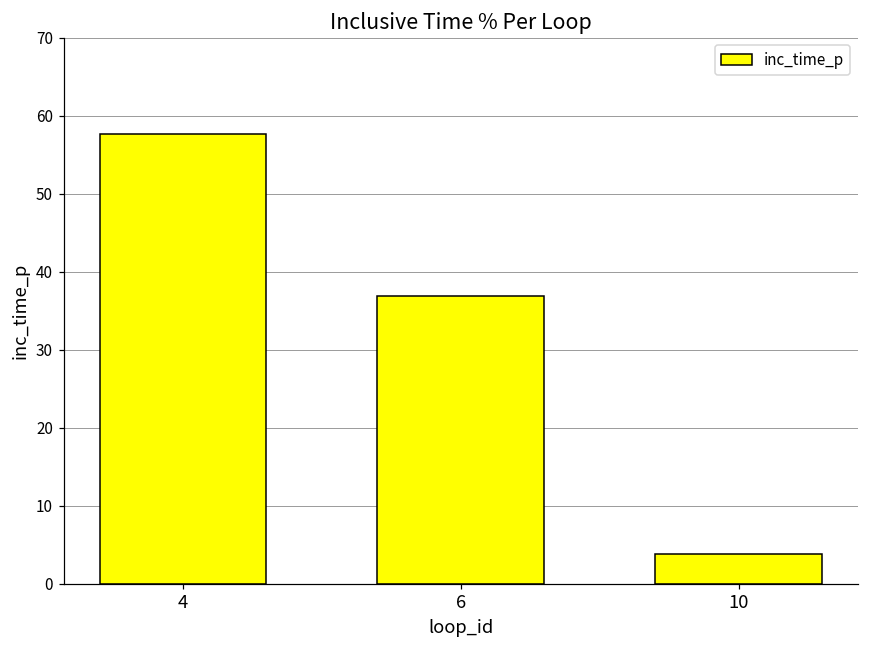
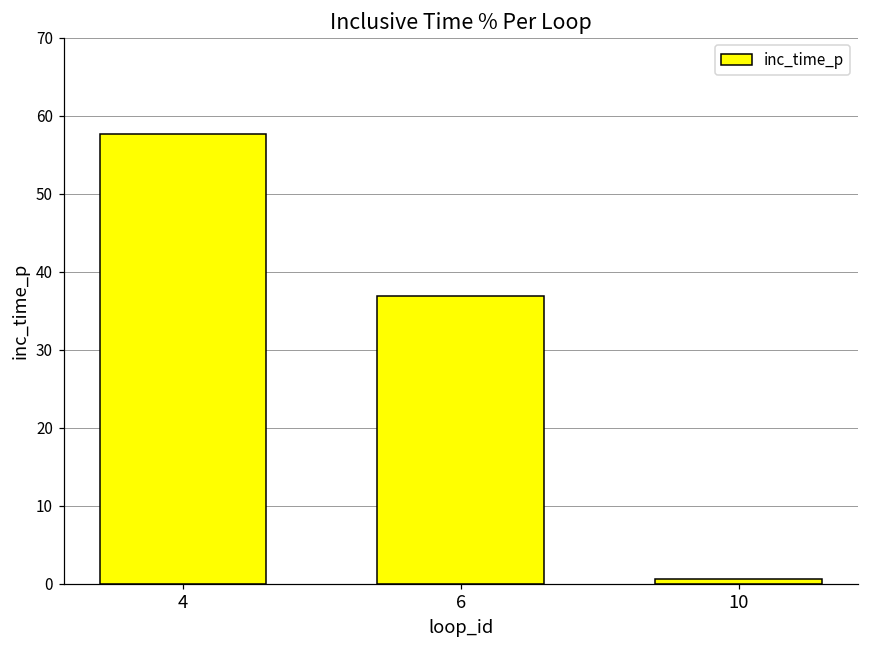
  {
    "4": 58,
    "6": 37,
-   "10": 4
+   "10": 1
  }
